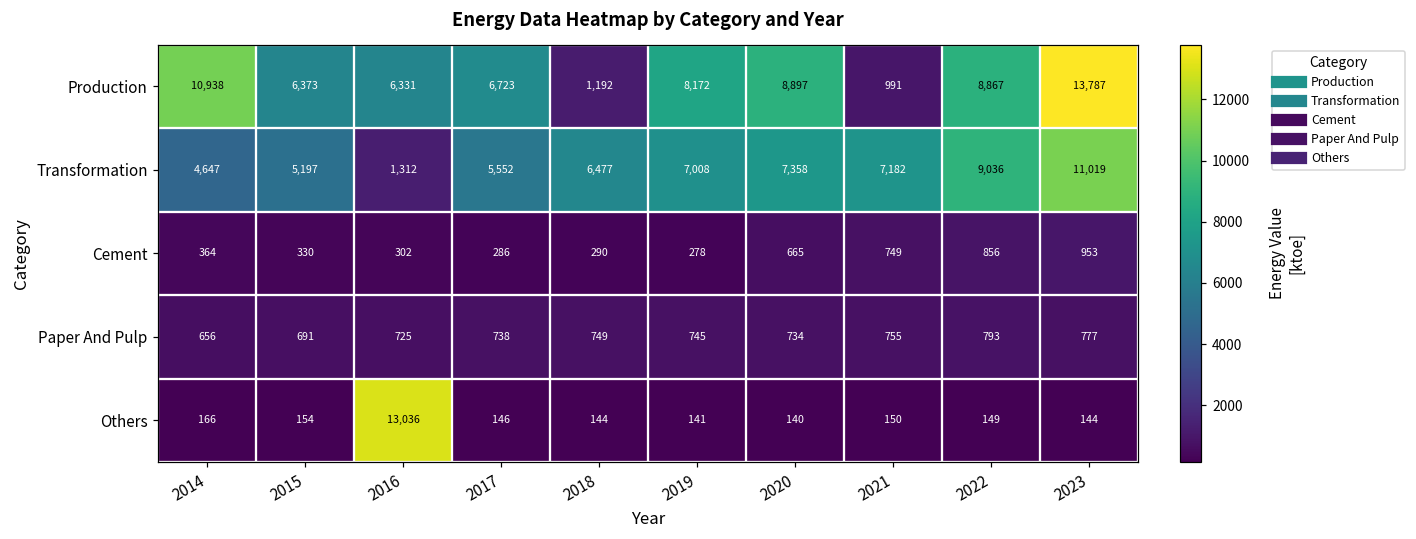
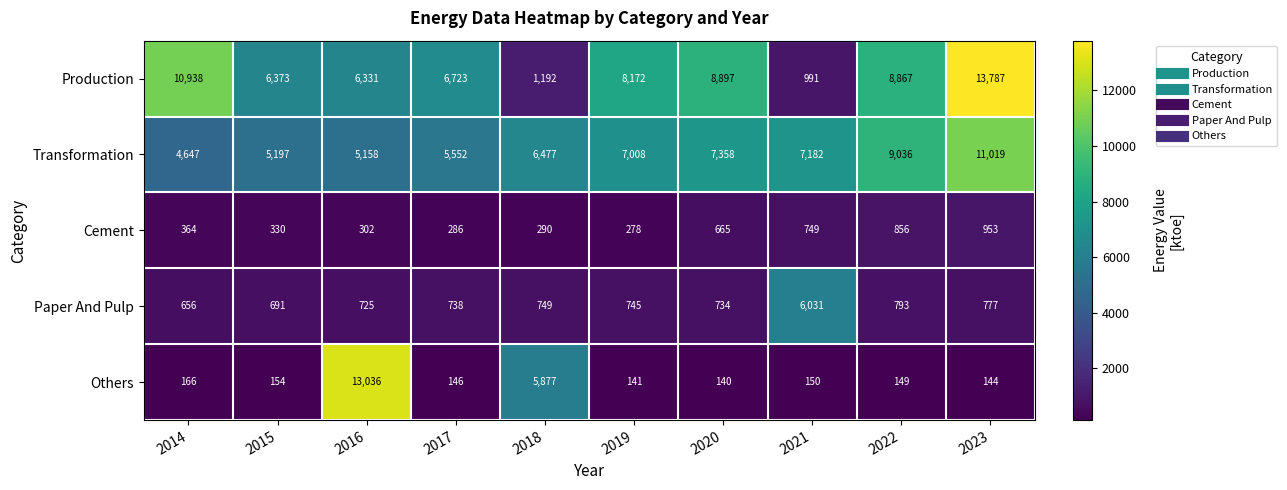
  {
    "Production": {
      "2014": "10,938",
      "2015": "6,373",
      "2016": "6,331",
      "2017": "6,723",
      "2018": "1,192",
      "2019": "8,172",
      "2020": "8,897",
      "2021": "991",
      "2022": "8,867",
      "2023": "13,787"
    },
    "Transformation": {
      "2014": "4,647",
      "2015": "5,197",
-     "2016": "1,312",
+     "2016": "5,158",
      "2017": "5,552",
      "2018": "6,477",
      "2019": "7,008",
      "2020": "7,358",
      "2021": "7,182",
      "2022": "9,036",
      "2023": "11,019"
    },
    "Cement": {
      "2014": "364",
      "2015": "330",
      "2016": "302",
      "2017": "286",
      "2018": "290",
      "2019": "278",
      "2020": "665",
      "2021": "749",
      "2022": "856",
      "2023": "953"
    },
    "Paper And Pulp": {
      "2014": "656",
      "2015": "691",
      "2016": "725",
      "2017": "738",
      "2018": "749",
      "2019": "745",
      "2020": "734",
-     "2021": "755",
+     "2021": "6,031",
      "2022": "793",
      "2023": "777"
    },
    "Others": {
      "2014": "166",
      "2015": "154",
      "2016": "13,036",
      "2017": "146",
-     "2018": "144",
+     "2018": "5,877",
      "2019": "141",
      "2020": "140",
      "2021": "150",
      "2022": "149",
      "2023": "144"
    }
  }
